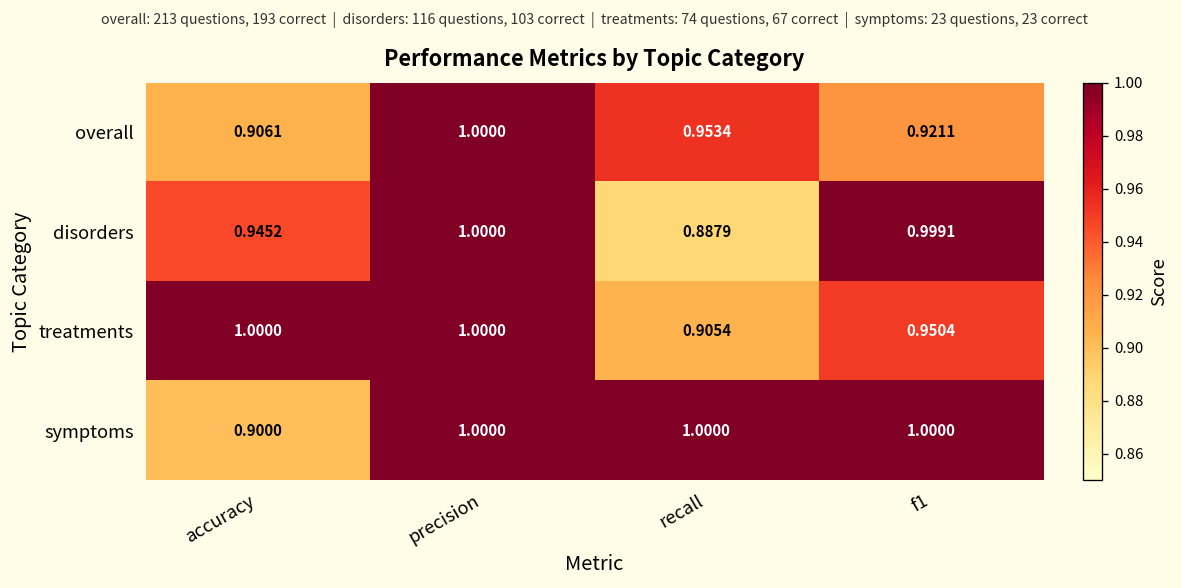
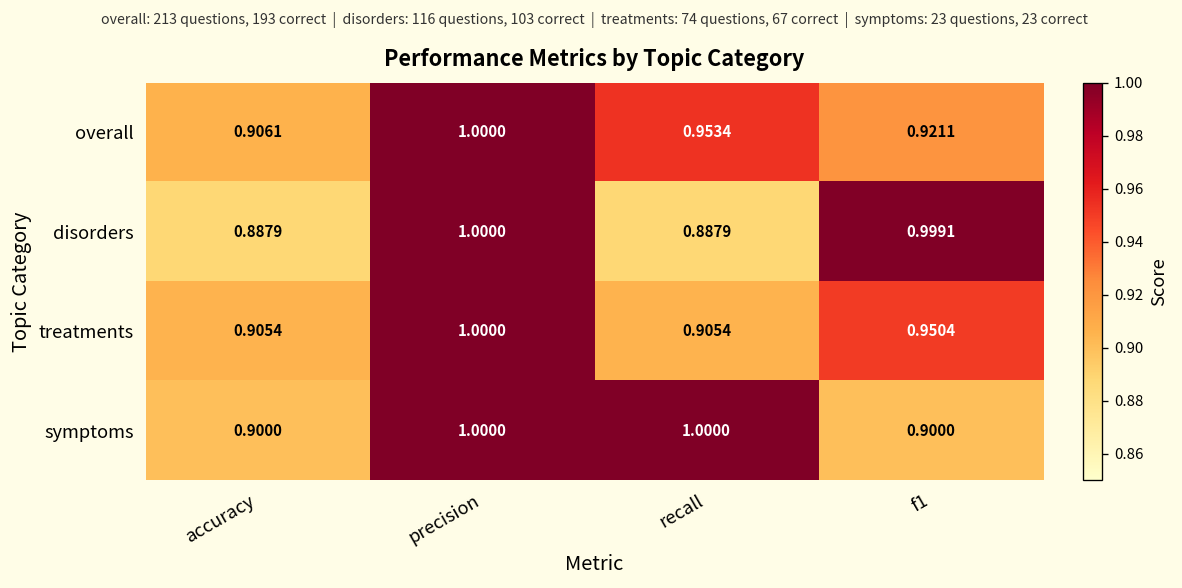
  {
    "overall": {
      "accuracy": 0.9061,
      "precision": 1.0000,
      "recall": 0.9534,
      "f1": 0.9211
    },
    "disorders": {
-     "accuracy": 0.9452,
+     "accuracy": 0.8879,
      "precision": 1.0000,
      "recall": 0.8879,
      "f1": 0.9991
    },
    "treatments": {
-     "accuracy": 1.0000,
+     "accuracy": 0.9054,
      "precision": 1.0000,
      "recall": 0.9054,
      "f1": 0.9504
    },
    "symptoms": {
      "accuracy": 0.9000,
      "precision": 1.0000,
      "recall": 1.0000,
-     "f1": 1.0000
+     "f1": 0.9000
    }
  }
